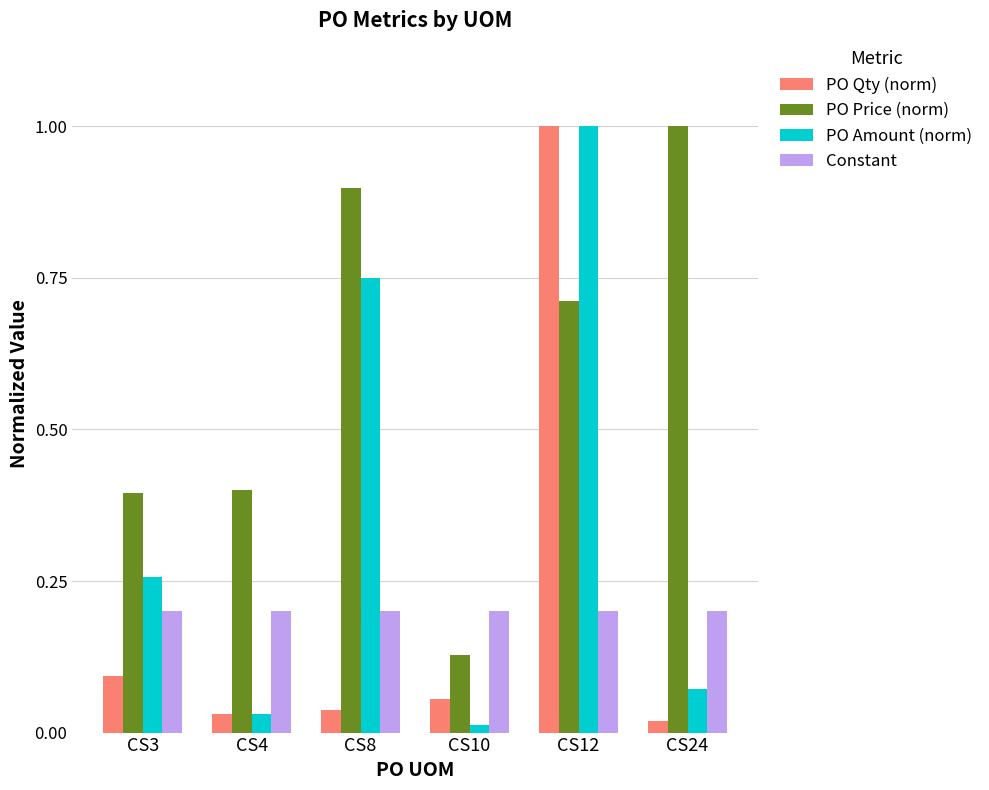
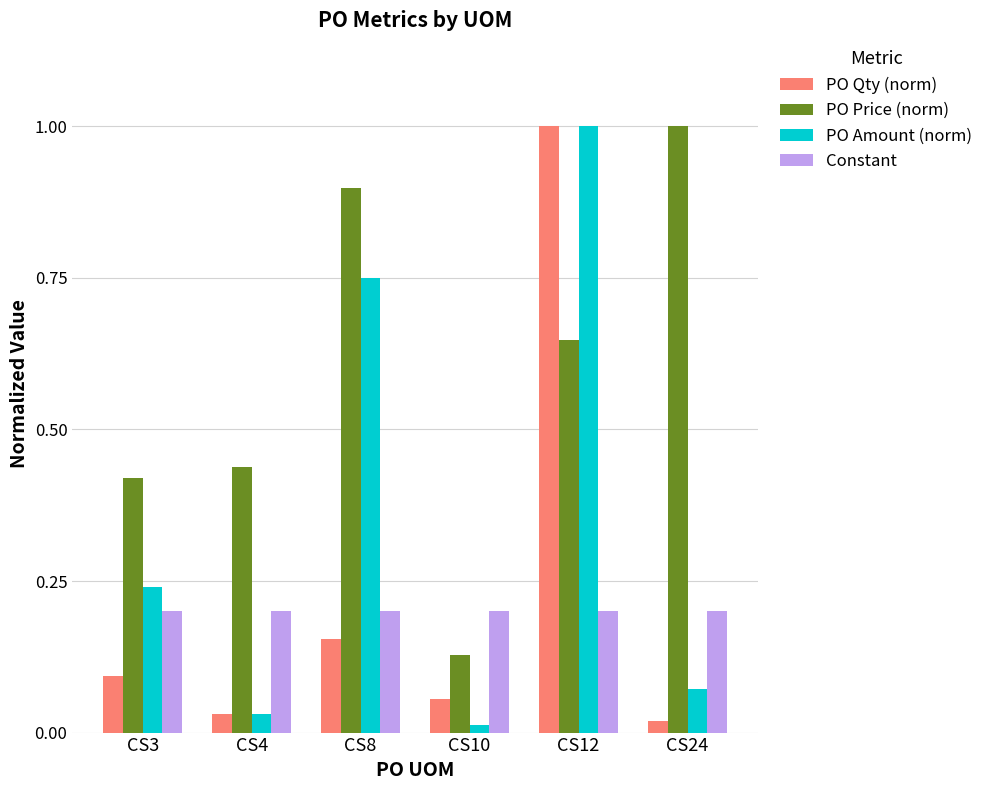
  {
    "PO Qty (norm)": {
      "CS3": 0.09,
      "CS4": 0.03,
-     "CS8": 0.04,
+     "CS8": 0.15,
      "CS10": 0.06,
      "CS12": 1.00,
      "CS24": 0.02
    },
    "PO Price (norm)": {
-     "CS3": 0.40,
-     "CS4": 0.40,
+     "CS3": 0.42,
+     "CS4": 0.44,
      "CS8": 0.90,
      "CS10": 0.13,
-     "CS12": 0.71,
+     "CS12": 0.65,
      "CS24": 1.00
    },
    "PO Amount (norm)": {
-     "CS3": 0.26,
+     "CS3": 0.24,
      "CS4": 0.03,
      "CS8": 0.75,
      "CS10": 0.01,
      "CS12": 1.00,
      "CS24": 0.07
    },
    "Constant": {
      "CS3": 0.20,
      "CS4": 0.20,
      "CS8": 0.20,
      "CS10": 0.20,
      "CS12": 0.20,
      "CS24": 0.20
    }
  }
